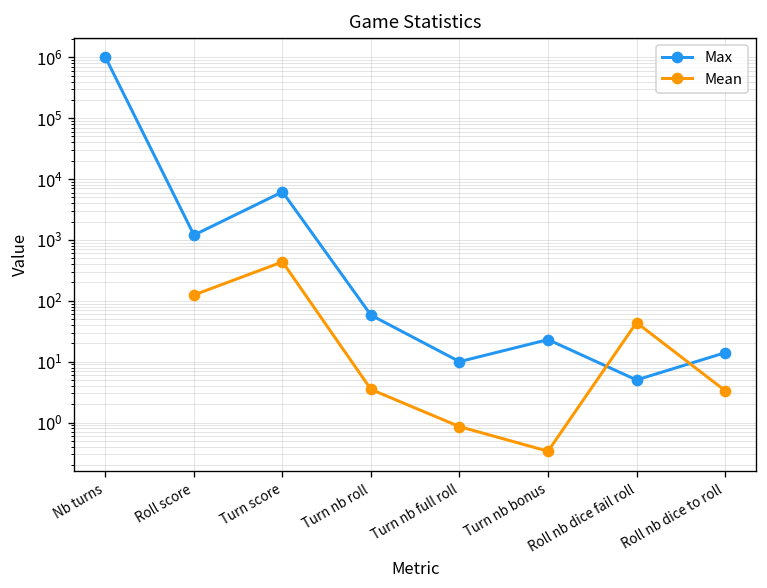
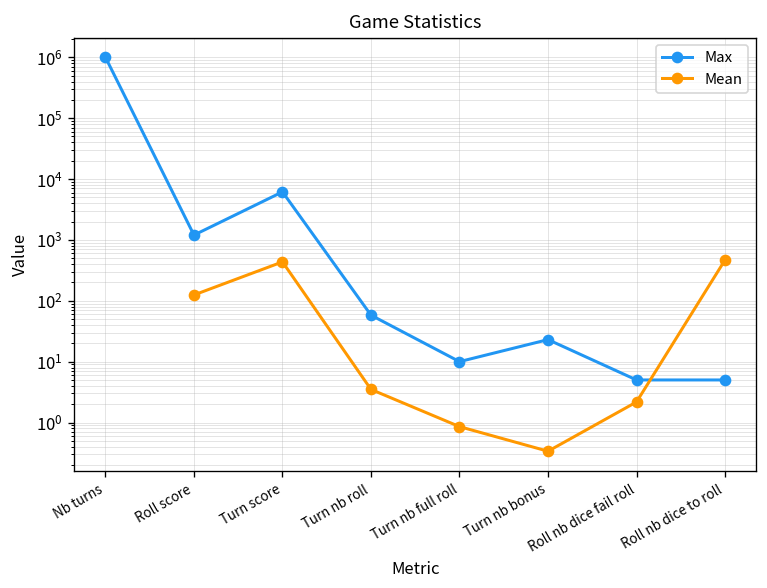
  {
    "Max": {
      "Nb turns": 1000000,
      "Roll score": 1200,
      "Turn score": 6000,
      "Turn nb roll": 60,
      "Turn nb full roll": 10,
      "Turn nb bonus": 20,
      "Roll nb dice fail roll": 5,
-     "Roll nb dice to roll": 14
+     "Roll nb dice to roll": 5
    },
    "Mean": {
      "Roll score": 120,
      "Turn score": 400,
      "Turn nb roll": 3,
      "Turn nb full roll": 0.9,
      "Turn nb bonus": 0.3,
-     "Roll nb dice fail roll": 40,
-     "Roll nb dice to roll": 3
+     "Roll nb dice fail roll": 2.2,
+     "Roll nb dice to roll": 500
    }
  }
